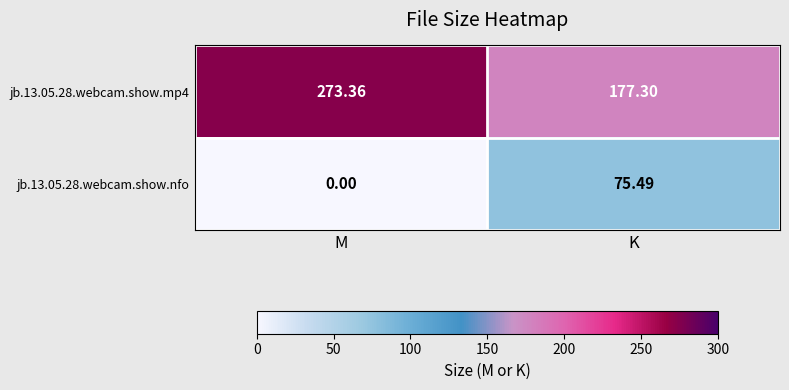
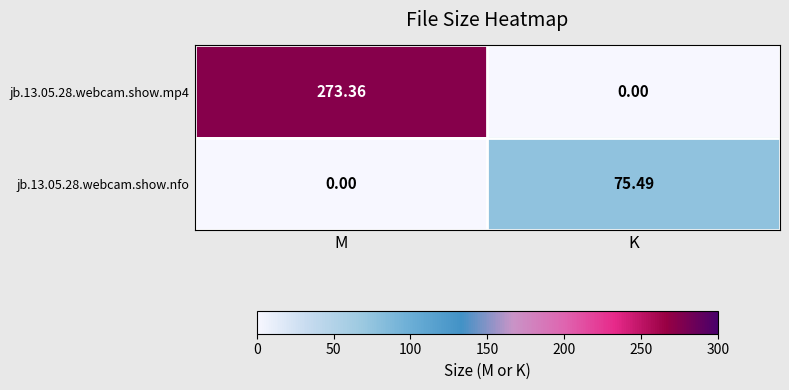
  {
    "jb.13.05.28.webcam.show.mp4": {
      "M": 273.36,
-     "K": 177.30
+     "K": 0.00
    },
    "jb.13.05.28.webcam.show.nfo": {
      "M": 0.00,
      "K": 75.49
    }
  }
